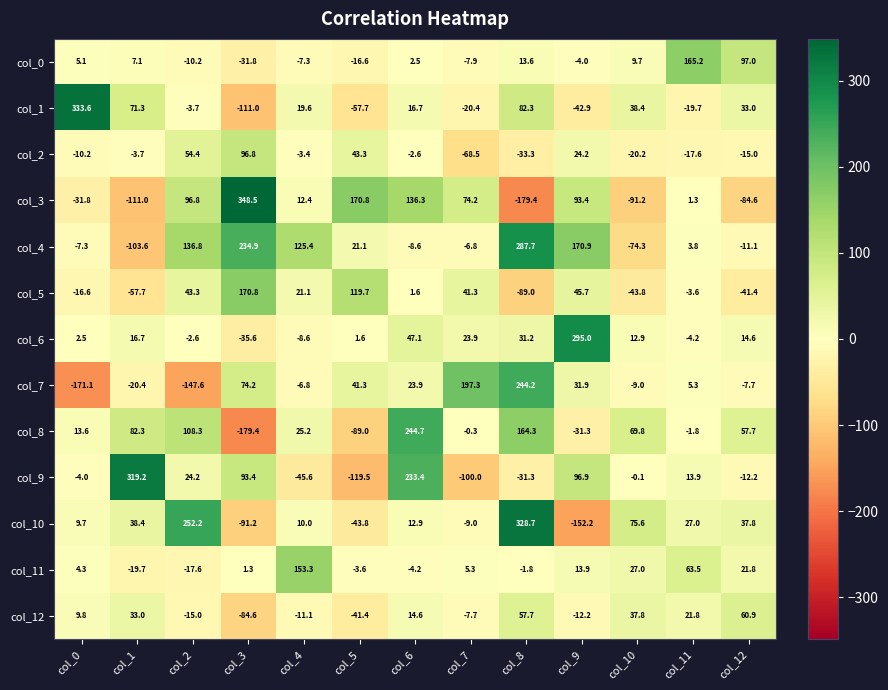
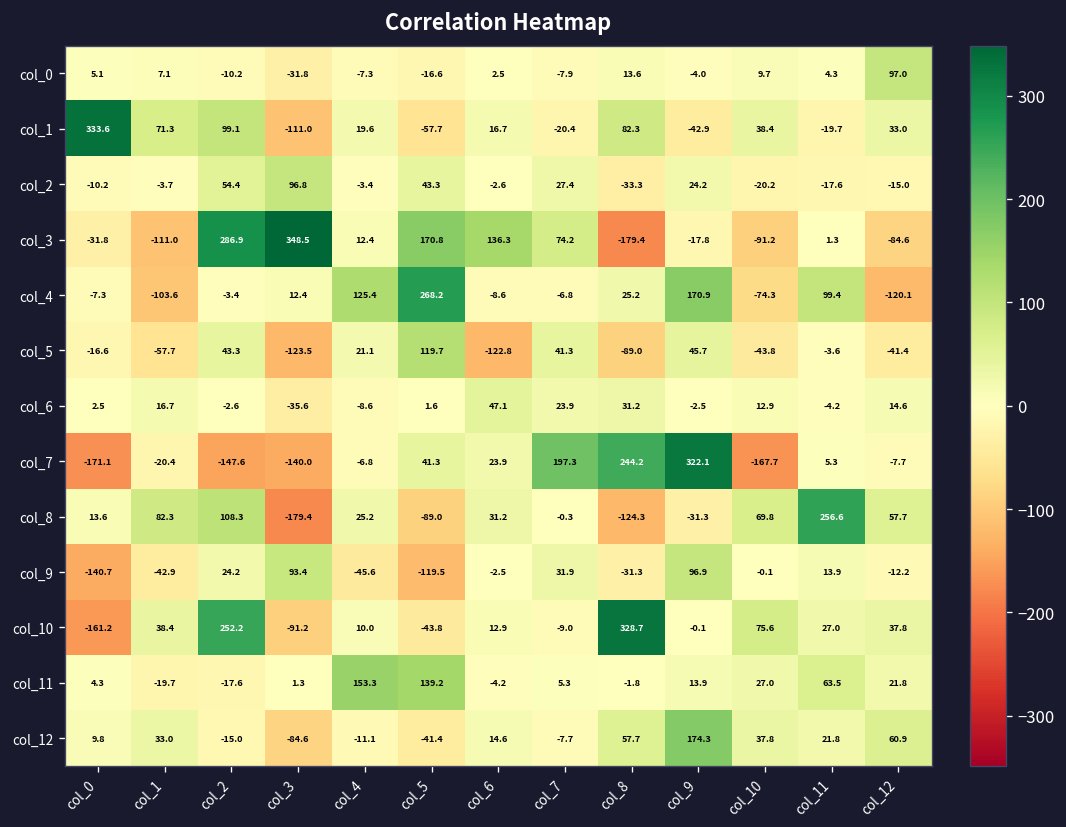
  {
    "col_0": {
      "col_0": 5.1,
      "col_1": 7.1,
      "col_2": -10.2,
      "col_3": -31.8,
      "col_4": -7.3,
      "col_5": -16.6,
      "col_6": 2.5,
      "col_7": -7.9,
      "col_8": 13.6,
      "col_9": -4.0,
      "col_10": 9.7,
-     "col_11": 165.2,
+     "col_11": 4.3,
      "col_12": 97.0
    },
    "col_1": {
      "col_0": 333.6,
      "col_1": 71.3,
-     "col_2": -3.7,
+     "col_2": 99.1,
      "col_3": -111.0,
      "col_4": 19.6,
      "col_5": -57.7,
      "col_6": 16.7,
      "col_7": -20.4,
      "col_8": 82.3,
      "col_9": -42.9,
      "col_10": 38.4,
      "col_11": -19.7,
      "col_12": 33.0
    },
    "col_2": {
      "col_0": -10.2,
      "col_1": -3.7,
      "col_2": 54.4,
      "col_3": 96.8,
      "col_4": -3.4,
      "col_5": 43.3,
      "col_6": -2.6,
-     "col_7": -68.5,
+     "col_7": 27.4,
      "col_8": -33.3,
      "col_9": 24.2,
      "col_10": -20.2,
      "col_11": -17.6,
      "col_12": -15.0
    },
    "col_3": {
      "col_0": -31.8,
      "col_1": -111.0,
-     "col_2": 96.8,
+     "col_2": 286.9,
      "col_3": 348.5,
      "col_4": 12.4,
      "col_5": 170.8,
      "col_6": 136.3,
      "col_7": 74.2,
      "col_8": -179.4,
-     "col_9": 93.4,
+     "col_9": -17.8,
      "col_10": -91.2,
      "col_11": 1.3,
      "col_12": -84.6
    },
    "col_4": {
      "col_0": -7.3,
      "col_1": -103.6,
-     "col_2": 136.8,
-     "col_3": 234.9,
+     "col_2": -3.4,
+     "col_3": 12.4,
      "col_4": 125.4,
-     "col_5": 21.1,
+     "col_5": 268.2,
      "col_6": -8.6,
      "col_7": -6.8,
-     "col_8": 287.7,
+     "col_8": 25.2,
      "col_9": 170.9,
      "col_10": -74.3,
-     "col_11": 3.8,
-     "col_12": -11.1
+     "col_11": 99.4,
+     "col_12": -120.1
    },
    "col_5": {
      "col_0": -16.6,
      "col_1": -57.7,
      "col_2": 43.3,
-     "col_3": 170.8,
+     "col_3": -123.5,
      "col_4": 21.1,
      "col_5": 119.7,
-     "col_6": 1.6,
+     "col_6": -122.8,
      "col_7": 41.3,
      "col_8": -89.0,
      "col_9": 45.7,
      "col_10": -43.8,
      "col_11": -3.6,
      "col_12": -41.4
    },
    "col_6": {
      "col_0": 2.5,
      "col_1": 16.7,
      "col_2": -2.6,
      "col_3": -35.6,
      "col_4": -8.6,
      "col_5": 1.6,
      "col_6": 47.1,
      "col_7": 23.9,
      "col_8": 31.2,
-     "col_9": 295.0,
+     "col_9": -2.5,
      "col_10": 12.9,
      "col_11": -4.2,
      "col_12": 14.6
    },
    "col_7": {
      "col_0": -171.1,
      "col_1": -20.4,
      "col_2": -147.6,
-     "col_3": 74.2,
+     "col_3": -140.0,
      "col_4": -6.8,
      "col_5": 41.3,
      "col_6": 23.9,
      "col_7": 197.3,
      "col_8": 244.2,
-     "col_9": 31.9,
-     "col_10": -9.0,
+     "col_9": 322.1,
+     "col_10": -167.7,
      "col_11": 5.3,
      "col_12": -7.7
    },
    "col_8": {
      "col_0": 13.6,
      "col_1": 82.3,
      "col_2": 108.3,
      "col_3": -179.4,
      "col_4": 25.2,
      "col_5": -89.0,
-     "col_6": 244.7,
+     "col_6": 31.2,
      "col_7": -0.3,
-     "col_8": 164.3,
+     "col_8": -124.3,
      "col_9": -31.3,
      "col_10": 69.8,
-     "col_11": -1.8,
+     "col_11": 256.6,
      "col_12": 57.7
    },
    "col_9": {
-     "col_0": -4.0,
-     "col_1": 319.2,
+     "col_0": -140.7,
+     "col_1": -42.9,
      "col_2": 24.2,
      "col_3": 93.4,
      "col_4": -45.6,
      "col_5": -119.5,
-     "col_6": 233.4,
-     "col_7": -100.0,
+     "col_6": -2.5,
+     "col_7": 31.9,
      "col_8": -31.3,
      "col_9": 96.9,
      "col_10": -0.1,
      "col_11": 13.9,
      "col_12": -12.2
    },
    "col_10": {
-     "col_0": 9.7,
+     "col_0": -161.2,
      "col_1": 38.4,
      "col_2": 252.2,
      "col_3": -91.2,
      "col_4": 10.0,
      "col_5": -43.8,
      "col_6": 12.9,
      "col_7": -9.0,
      "col_8": 328.7,
-     "col_9": -152.2,
+     "col_9": -0.1,
      "col_10": 75.6,
      "col_11": 27.0,
      "col_12": 37.8
    },
    "col_11": {
      "col_0": 4.3,
      "col_1": -19.7,
      "col_2": -17.6,
      "col_3": 1.3,
      "col_4": 153.3,
-     "col_5": -3.6,
+     "col_5": 139.2,
      "col_6": -4.2,
      "col_7": 5.3,
      "col_8": -1.8,
      "col_9": 13.9,
      "col_10": 27.0,
      "col_11": 63.5,
      "col_12": 21.8
    },
    "col_12": {
      "col_0": 9.8,
      "col_1": 33.0,
      "col_2": -15.0,
      "col_3": -84.6,
      "col_4": -11.1,
      "col_5": -41.4,
      "col_6": 14.6,
      "col_7": -7.7,
      "col_8": 57.7,
-     "col_9": -12.2,
+     "col_9": 174.3,
      "col_10": 37.8,
      "col_11": 21.8,
      "col_12": 60.9
    }
  }
